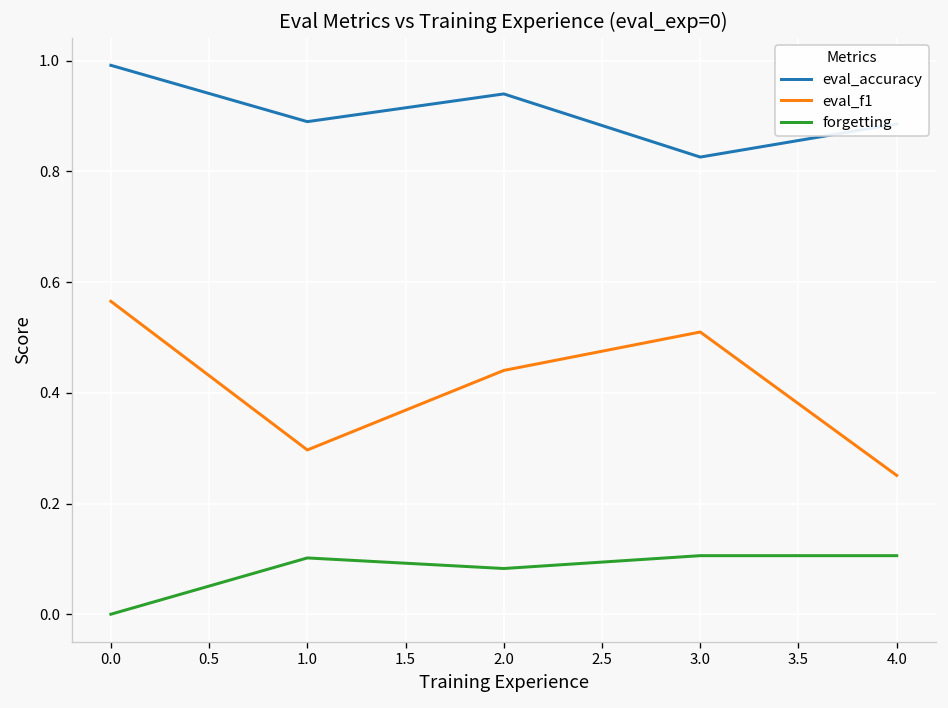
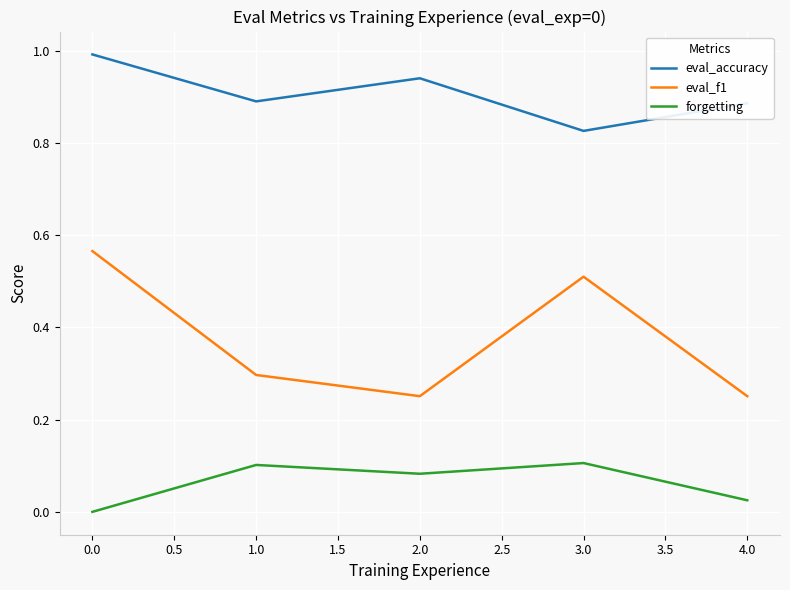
  {
    "eval_accuracy": {
      "0.0": 0.99,
      "1.0": 0.89,
      "2.0": 0.94,
      "3.0": 0.83
    },
    "eval_f1": {
      "0.0": 0.57,
      "1.0": 0.30,
-     "2.0": 0.44,
+     "2.0": 0.25,
      "3.0": 0.51,
      "4.0": 0.25
    },
    "forgetting": {
      "0.0": 0.00,
      "1.0": 0.10,
      "2.0": 0.08,
      "3.0": 0.11,
-     "4.0": 0.11
+     "4.0": 0.03
    }
  }
